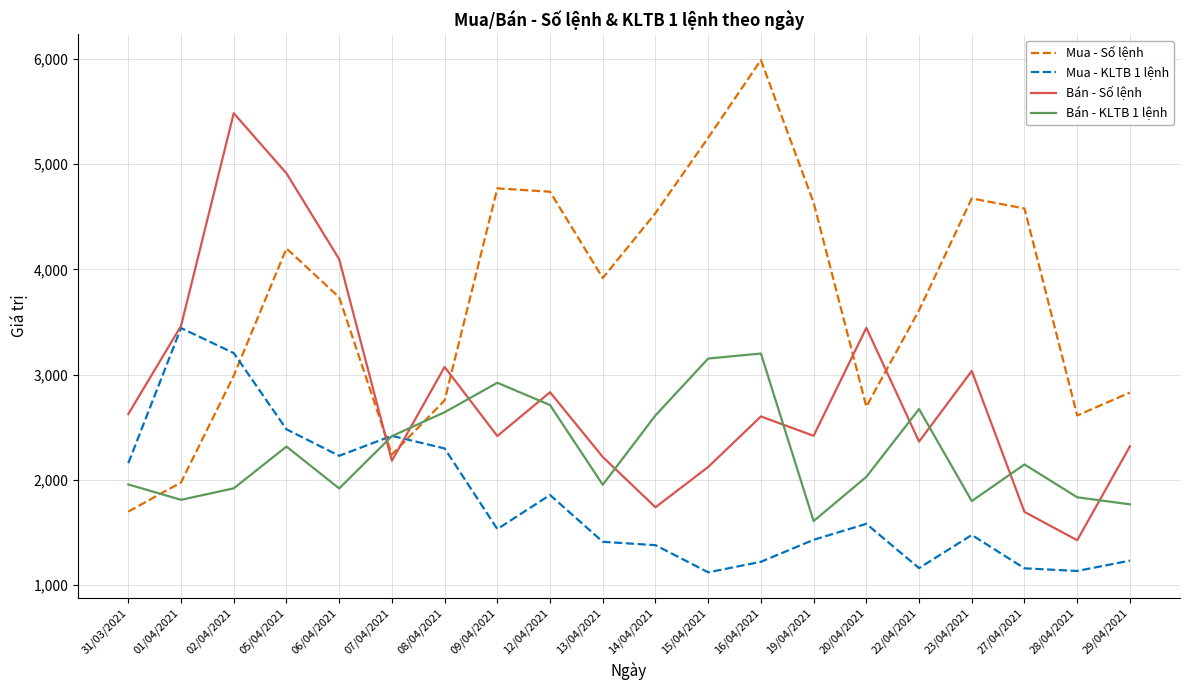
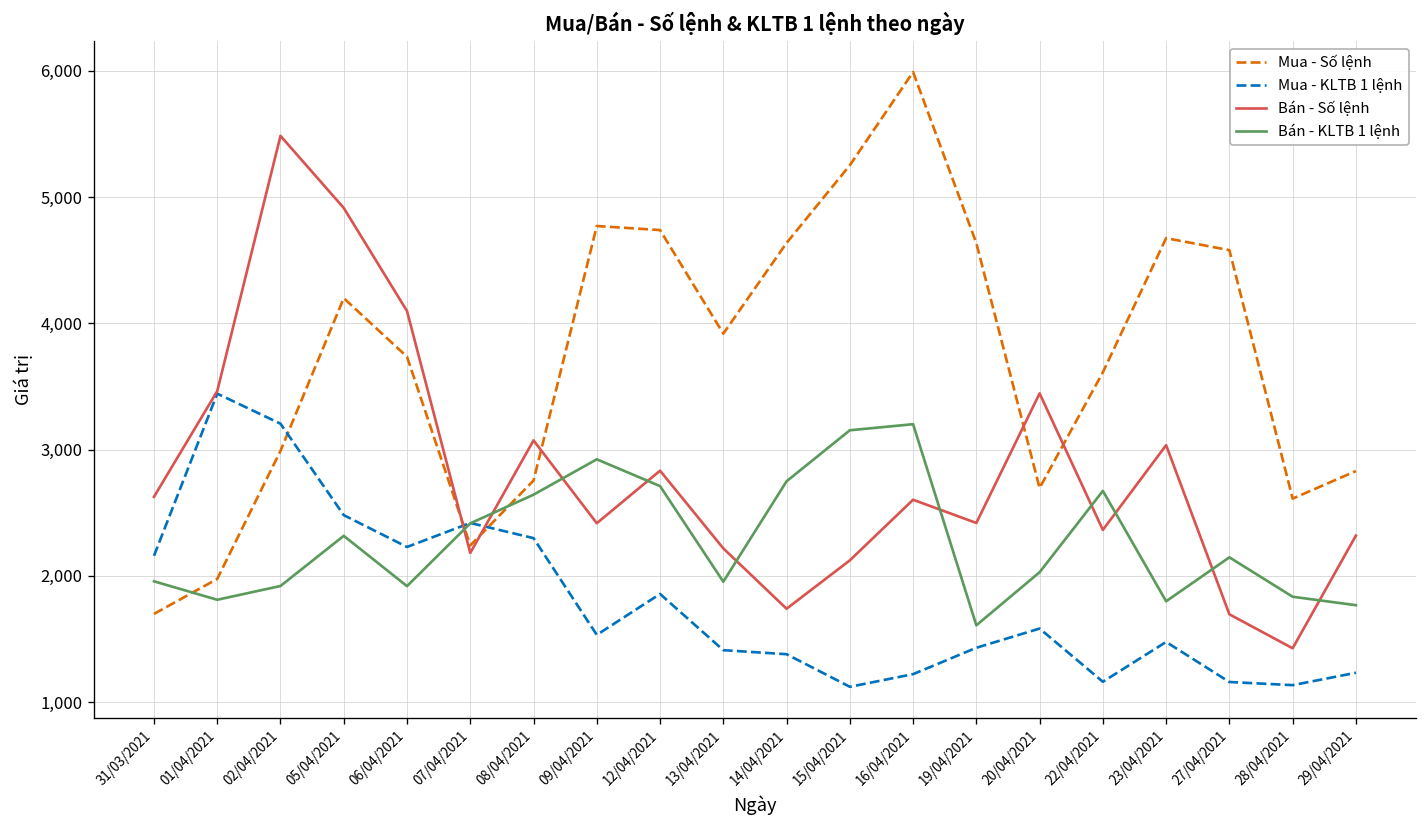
  {
    "Mua - Số lệnh": {
      "31/03/2021": "1,700",
      "01/04/2021": "1,980",
      "02/04/2021": "2,990",
      "05/04/2021": "4,200",
      "06/04/2021": "3,740",
      "07/04/2021": "2,240",
      "08/04/2021": "2,760",
      "09/04/2021": "4,770",
      "12/04/2021": "4,740",
      "13/04/2021": "3,920",
-     "14/04/2021": "4,540",
+     "14/04/2021": "4,640",
      "15/04/2021": "5,250",
      "16/04/2021": "5,990",
      "19/04/2021": "4,630",
      "20/04/2021": "2,700",
      "22/04/2021": "3,610",
      "23/04/2021": "4,670",
      "27/04/2021": "4,580",
      "28/04/2021": "2,610",
      "29/04/2021": "2,830"
    },
    "Mua - KLTB 1 lệnh": {
      "31/03/2021": "2,160",
      "02/04/2021": "3,210",
      "05/04/2021": "2,480",
      "06/04/2021": "2,230",
      "08/04/2021": "2,300",
      "09/04/2021": "1,530",
      "12/04/2021": "1,860",
      "13/04/2021": "1,410",
      "14/04/2021": "1,380",
      "15/04/2021": "1,120",
      "16/04/2021": "1,220",
      "19/04/2021": "1,430",
      "20/04/2021": "1,580",
      "22/04/2021": "1,160",
      "23/04/2021": "1,480",
      "27/04/2021": "1,160",
      "28/04/2021": "1,140",
      "29/04/2021": "1,230"
    },
    "Bán - Số lệnh": {
      "31/03/2021": "2,630",
      "02/04/2021": "5,480",
      "05/04/2021": "4,910",
      "06/04/2021": "4,100",
      "07/04/2021": "2,180",
      "08/04/2021": "3,070",
      "09/04/2021": "2,420",
      "12/04/2021": "2,830",
      "13/04/2021": "2,220",
      "14/04/2021": "1,740",
      "15/04/2021": "2,120",
      "16/04/2021": "2,600",
      "19/04/2021": "2,420",
      "20/04/2021": "3,450",
      "22/04/2021": "2,360",
      "23/04/2021": "3,040",
      "27/04/2021": "1,700",
      "28/04/2021": "1,430",
      "29/04/2021": "2,320"
    },
    "Bán - KLTB 1 lệnh": {
      "31/03/2021": "1,960",
      "01/04/2021": "1,810",
      "02/04/2021": "1,920",
      "05/04/2021": "2,320",
      "06/04/2021": "1,920",
      "08/04/2021": "2,640",
      "09/04/2021": "2,920",
      "12/04/2021": "2,710",
      "13/04/2021": "1,950",
-     "14/04/2021": "2,610",
+     "14/04/2021": "2,750",
      "15/04/2021": "3,150",
      "16/04/2021": "3,200",
      "19/04/2021": "1,610",
      "20/04/2021": "2,030",
      "22/04/2021": "2,670",
      "23/04/2021": "1,800",
      "27/04/2021": "2,150",
      "28/04/2021": "1,840",
      "29/04/2021": "1,770"
    }
  }
